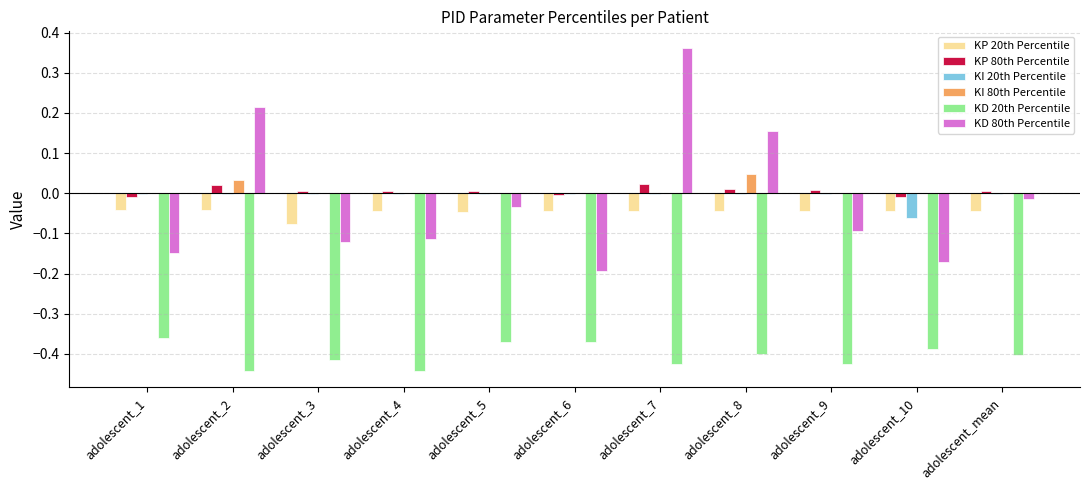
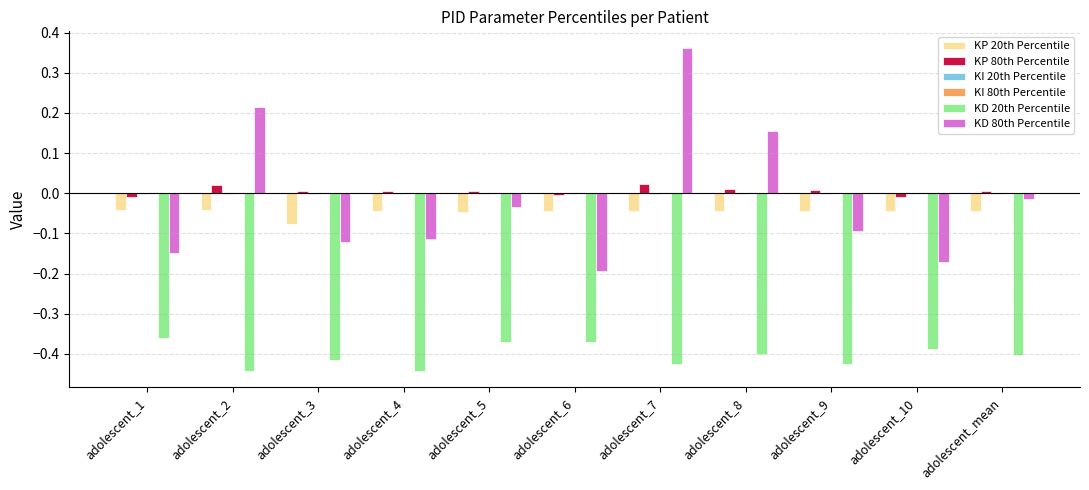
  {
    "KP 20th Percentile": {
      "adolescent_1": -0.04,
      "adolescent_2": -0.04,
      "adolescent_3": -0.08,
      "adolescent_4": -0.04,
      "adolescent_5": -0.05,
      "adolescent_6": -0.05,
      "adolescent_7": -0.04,
      "adolescent_8": -0.04,
      "adolescent_9": -0.04,
      "adolescent_10": -0.04,
      "adolescent_mean": -0.04
    },
    "KP 80th Percentile": {
      "adolescent_1": -0.01,
      "adolescent_2": 0.02,
      "adolescent_5": 0.01,
      "adolescent_7": 0.02,
      "adolescent_8": 0.01,
      "adolescent_9": 0.01,
      "adolescent_10": -0.01
    },
    "KI 20th Percentile": {
-     "adolescent_10": -0.06
+     "adolescent_10": 0.00
    },
    "KI 80th Percentile": {
-     "adolescent_2": 0.03,
-     "adolescent_8": 0.05
+     "adolescent_2": 0.00,
+     "adolescent_8": 0.00
    },
    "KD 20th Percentile": {
      "adolescent_1": -0.36,
      "adolescent_2": -0.44,
      "adolescent_3": -0.41,
      "adolescent_4": -0.44,
      "adolescent_5": -0.37,
      "adolescent_6": -0.37,
      "adolescent_7": -0.42,
      "adolescent_8": -0.40,
      "adolescent_9": -0.42,
      "adolescent_10": -0.39,
      "adolescent_mean": -0.40
    },
    "KD 80th Percentile": {
      "adolescent_1": -0.15,
      "adolescent_2": 0.21,
      "adolescent_3": -0.12,
      "adolescent_4": -0.11,
      "adolescent_5": -0.03,
      "adolescent_6": -0.19,
      "adolescent_7": 0.36,
      "adolescent_8": 0.15,
      "adolescent_9": -0.09,
      "adolescent_10": -0.17,
      "adolescent_mean": -0.01
    }
  }
